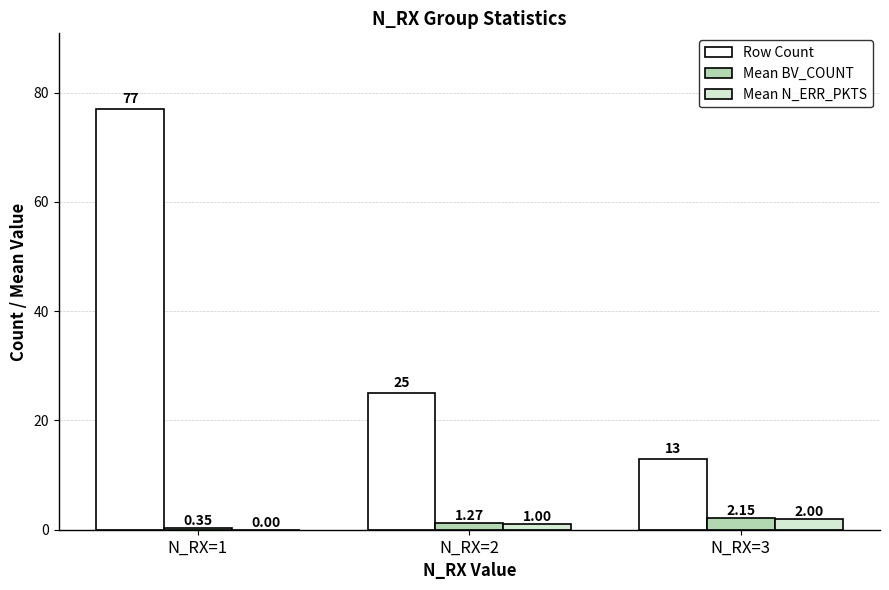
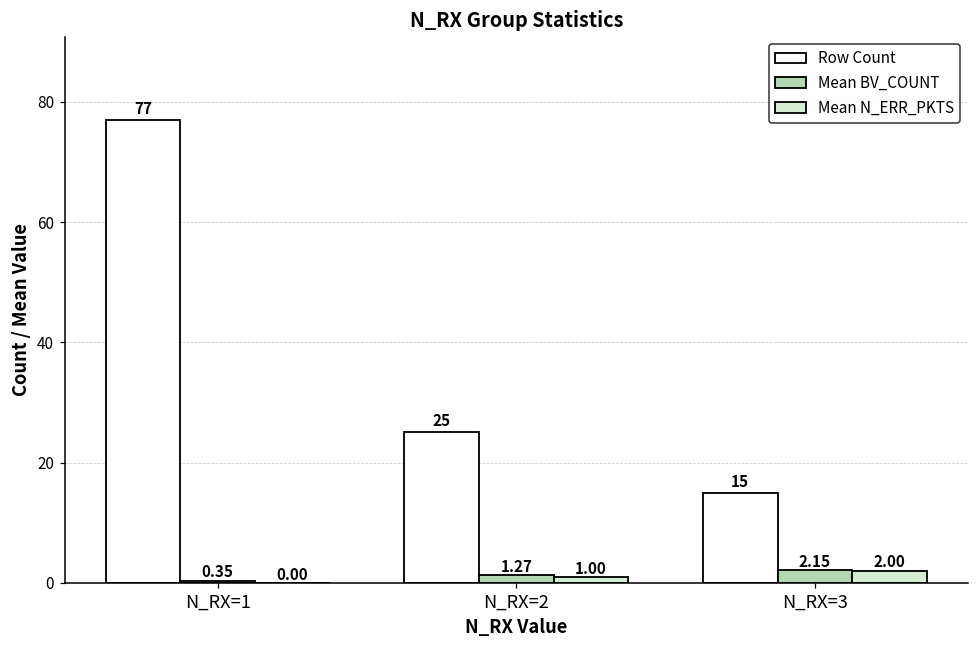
  {
    "Row Count": {
      "N_RX=1": 77,
      "N_RX=2": 25,
-     "N_RX=3": 13
+     "N_RX=3": 15
    }
  }
